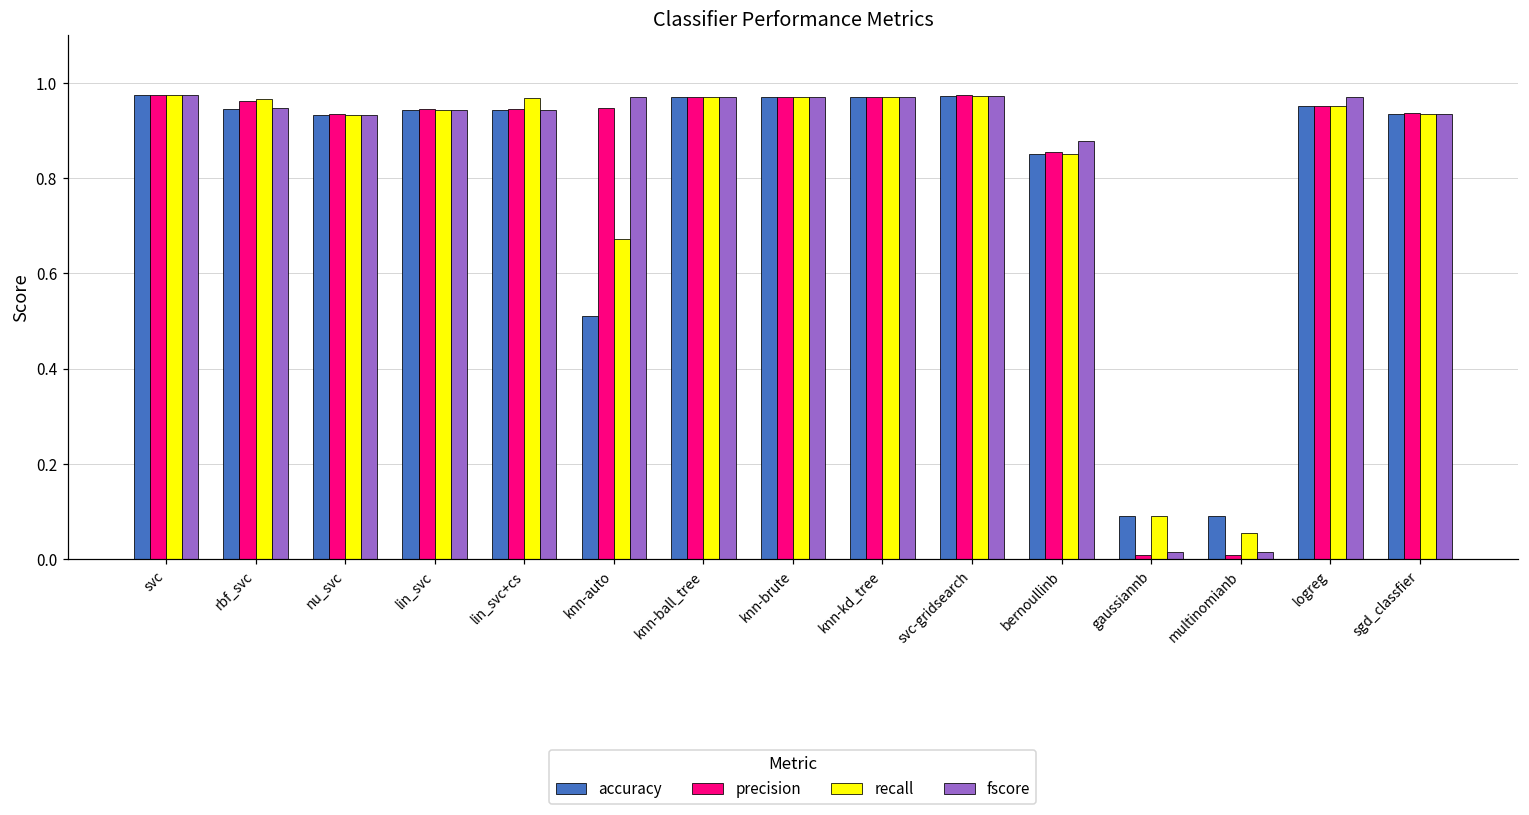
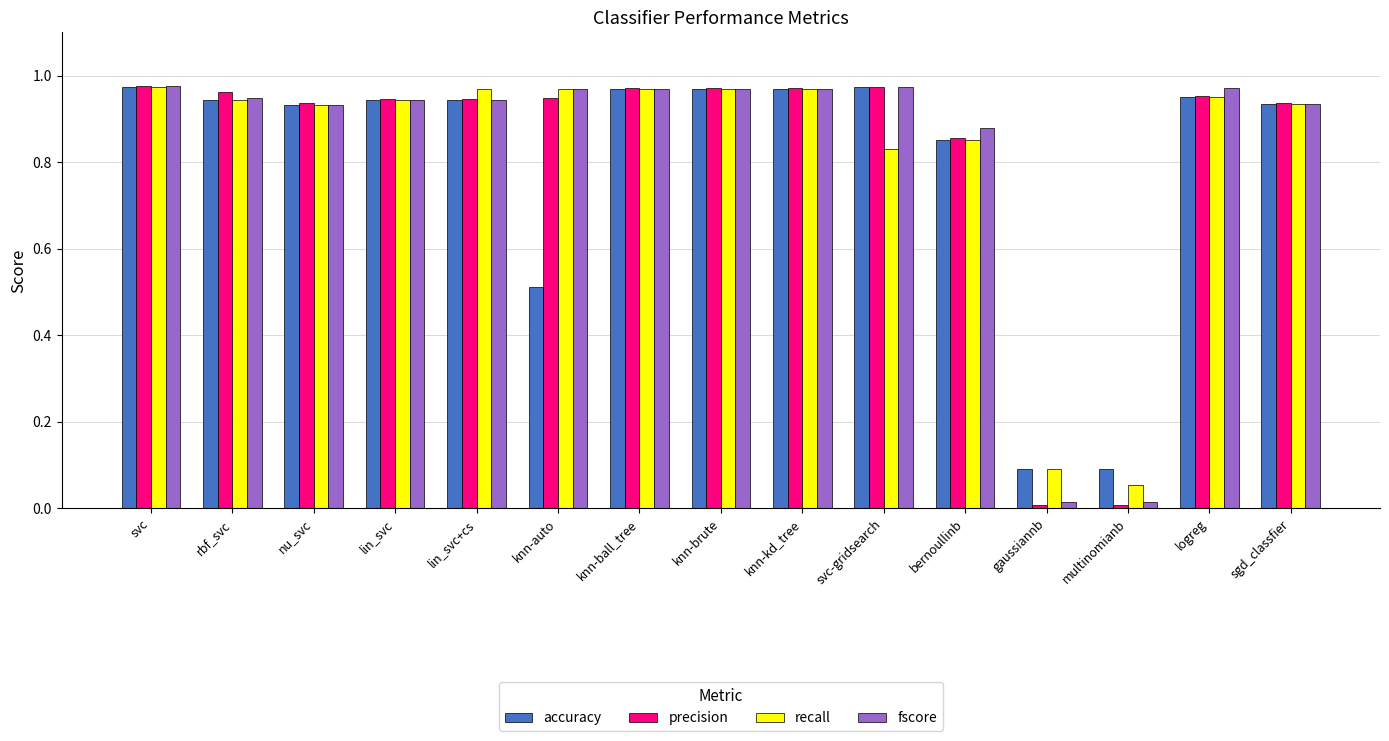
  {
    "accuracy": {
      "svc": 0.97,
      "rbf_svc": 0.94,
      "nu_svc": 0.93,
      "lin_svc": 0.94,
      "lin_svc+cs": 0.94,
      "knn-auto": 0.51,
      "knn-ball_tree": 0.97,
      "knn-brute": 0.97,
      "knn-kd_tree": 0.97,
      "svc-gridsearch": 0.97,
      "bernoullinb": 0.85,
      "gaussiannb": 0.09,
      "multinomianb": 0.09,
      "logreg": 0.95,
      "sgd_classfier": 0.93
    },
    "precision": {
      "svc": 0.98,
      "rbf_svc": 0.96,
      "nu_svc": 0.94,
      "lin_svc": 0.95,
      "lin_svc+cs": 0.95,
      "knn-auto": 0.95,
      "knn-ball_tree": 0.97,
      "knn-brute": 0.97,
      "knn-kd_tree": 0.97,
      "svc-gridsearch": 0.97,
      "bernoullinb": 0.86,
      "gaussiannb": 0.01,
      "multinomianb": 0.01,
      "logreg": 0.95,
      "sgd_classfier": 0.94
    },
    "recall": {
      "svc": 0.97,
-     "rbf_svc": 0.97,
+     "rbf_svc": 0.94,
      "nu_svc": 0.93,
      "lin_svc": 0.94,
      "lin_svc+cs": 0.97,
-     "knn-auto": 0.67,
+     "knn-auto": 0.97,
      "knn-ball_tree": 0.97,
      "knn-brute": 0.97,
      "knn-kd_tree": 0.97,
-     "svc-gridsearch": 0.97,
+     "svc-gridsearch": 0.83,
      "bernoullinb": 0.85,
      "gaussiannb": 0.09,
      "multinomianb": 0.05,
      "logreg": 0.95,
      "sgd_classfier": 0.93
    },
    "fscore": {
      "svc": 0.97,
      "rbf_svc": 0.95,
      "nu_svc": 0.93,
      "lin_svc": 0.94,
      "lin_svc+cs": 0.94,
      "knn-auto": 0.97,
      "knn-ball_tree": 0.97,
      "knn-brute": 0.97,
      "knn-kd_tree": 0.97,
      "svc-gridsearch": 0.97,
      "bernoullinb": 0.88,
      "gaussiannb": 0.02,
      "multinomianb": 0.02,
      "logreg": 0.97,
      "sgd_classfier": 0.93
    }
  }
